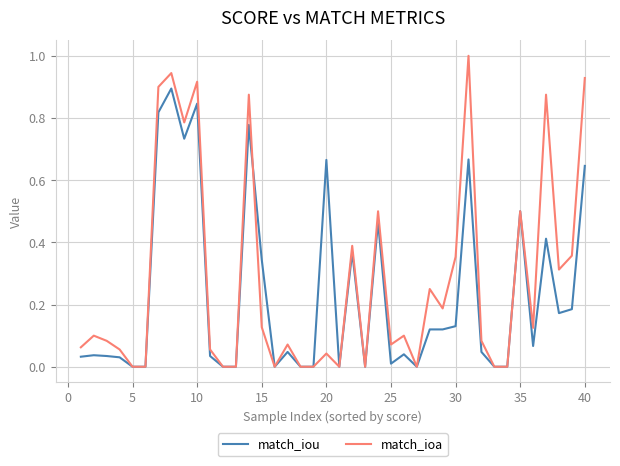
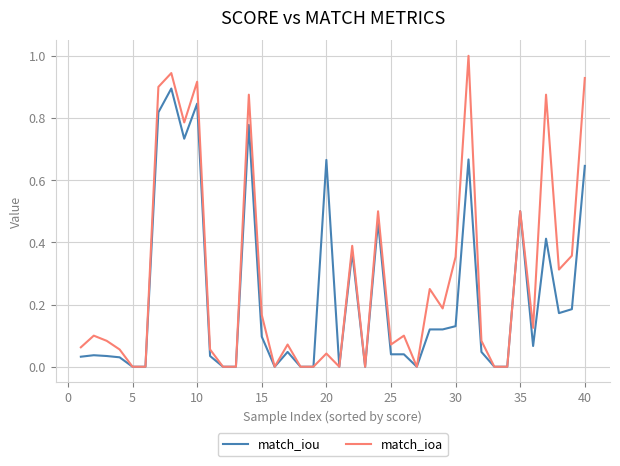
  {
    "match_iou": {
      "10": 0.85,
-     "15": 0.34,
+     "15": 0.10,
      "20": 0.67,
-     "25": 0.01,
+     "25": 0.04,
      "30": 0.13,
      "40": 0.65
    },
    "match_ioa": {
      "10": 0.92,
-     "15": 0.13,
+     "15": 0.17,
      "20": 0.04,
      "25": 0.07,
      "30": 0.35,
      "40": 0.93
    }
  }
